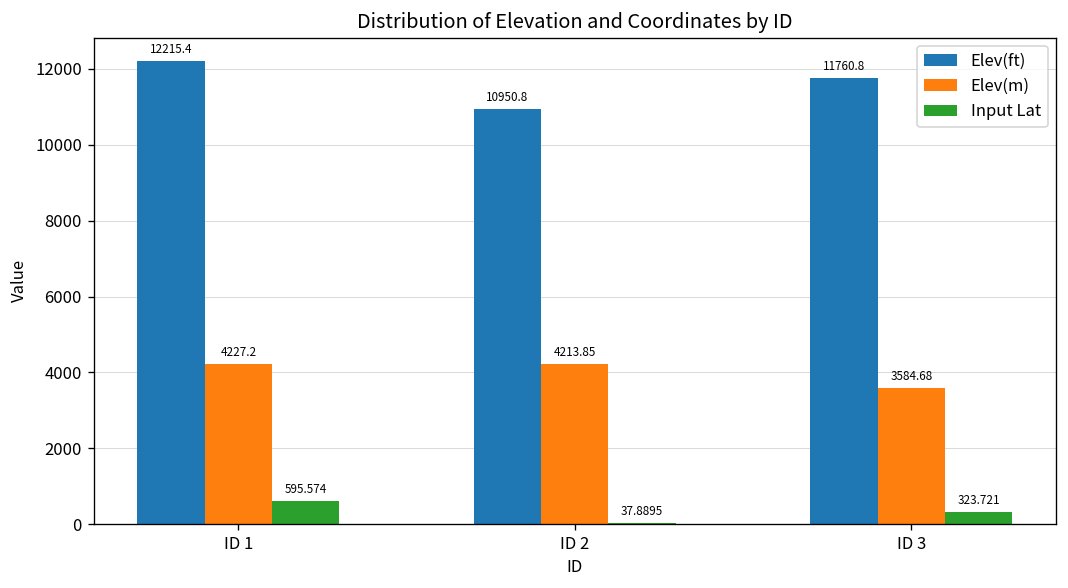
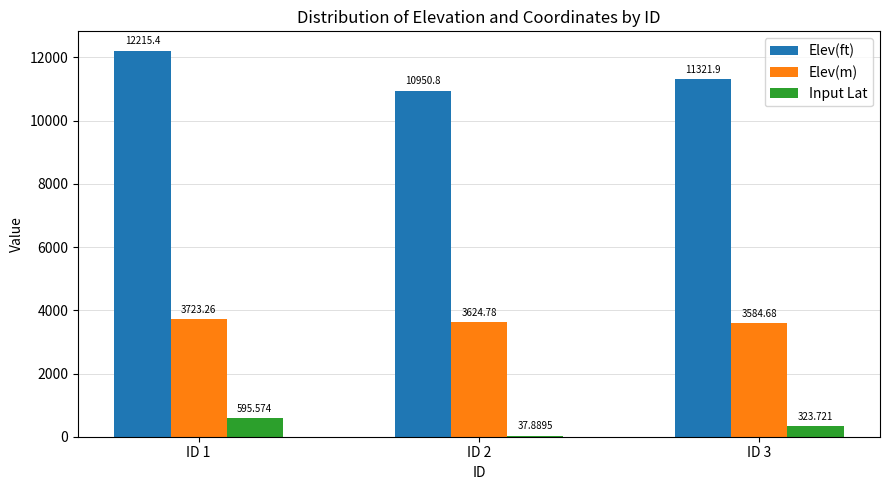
  {
    "Elev(ft)": {
      "ID 1": 12215.4,
      "ID 2": 10950.8,
-     "ID 3": 11760.8
+     "ID 3": 11321.9
    },
    "Elev(m)": {
-     "ID 1": 4227.2,
-     "ID 2": 4213.85,
+     "ID 1": 3723.26,
+     "ID 2": 3624.78,
      "ID 3": 3584.68
    },
    "Input Lat": {
      "ID 1": 595.574,
      "ID 2": 37.8895,
      "ID 3": 323.721
    }
  }
